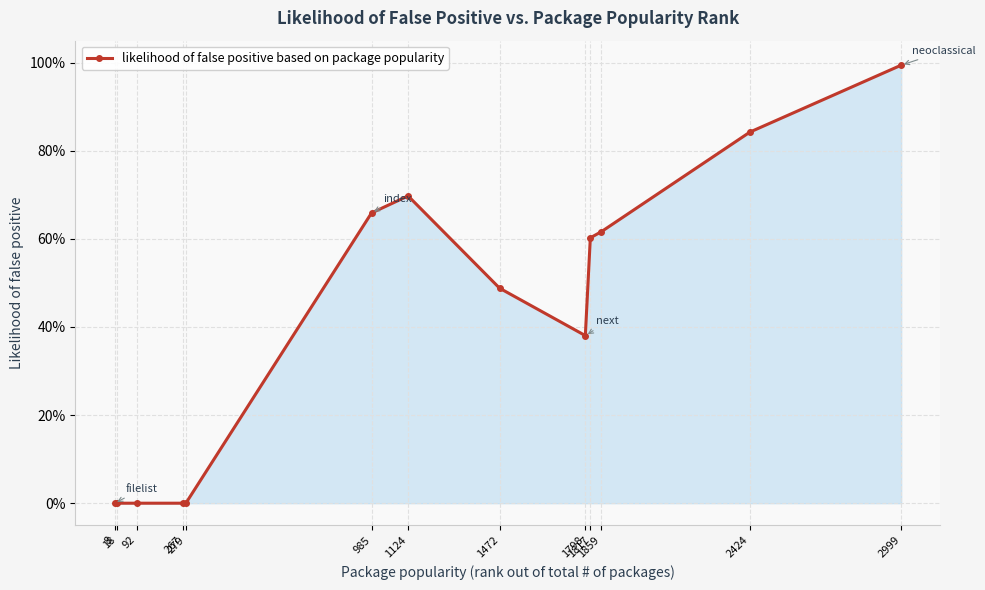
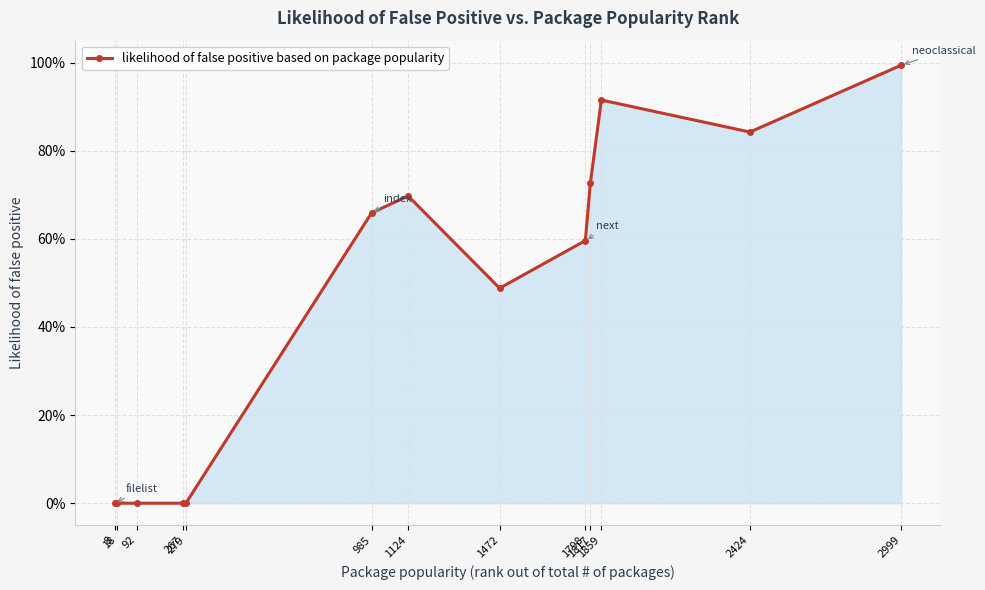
  {
    "8": "0%",
    "18": "0%",
    "92": "0%",
    "267": "0%",
    "279": "0%",
    "985": "66%",
    "1124": "70%",
    "1472": "49%",
-   "1798": "38%",
-   "1817": "60%",
-   "1859": "62%",
+   "1798": "60%",
+   "1817": "73%",
+   "1859": "92%",
    "2424": "84%",
    "2999": "99%"
  }
